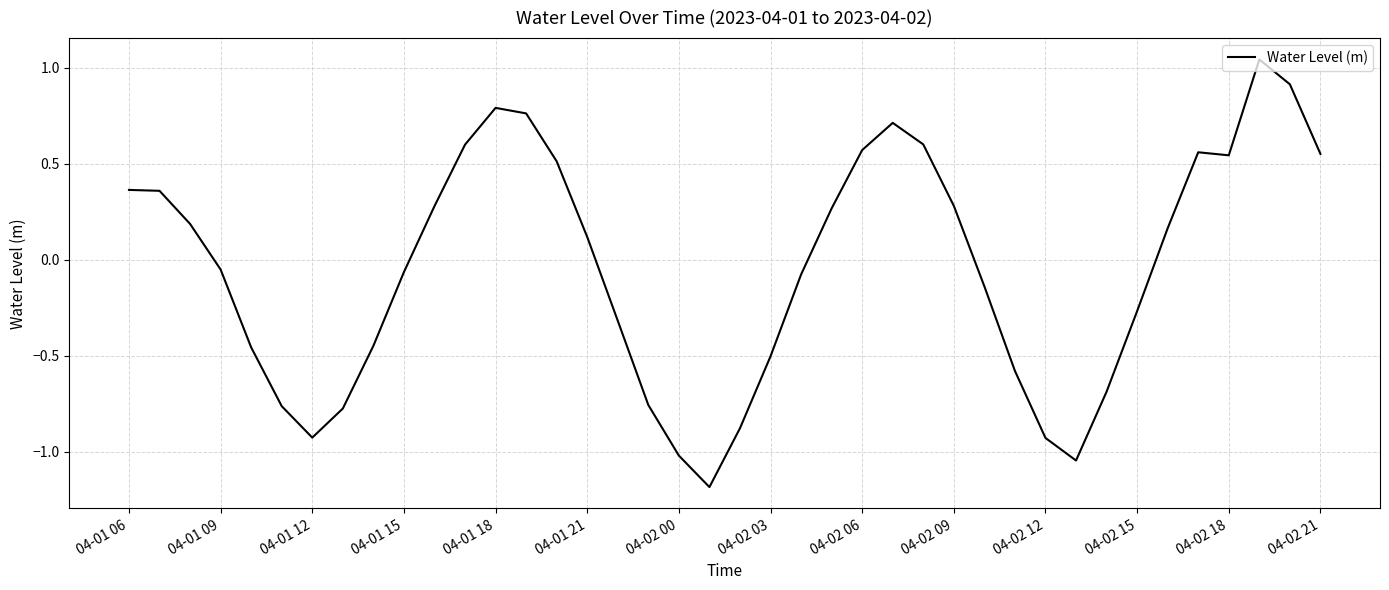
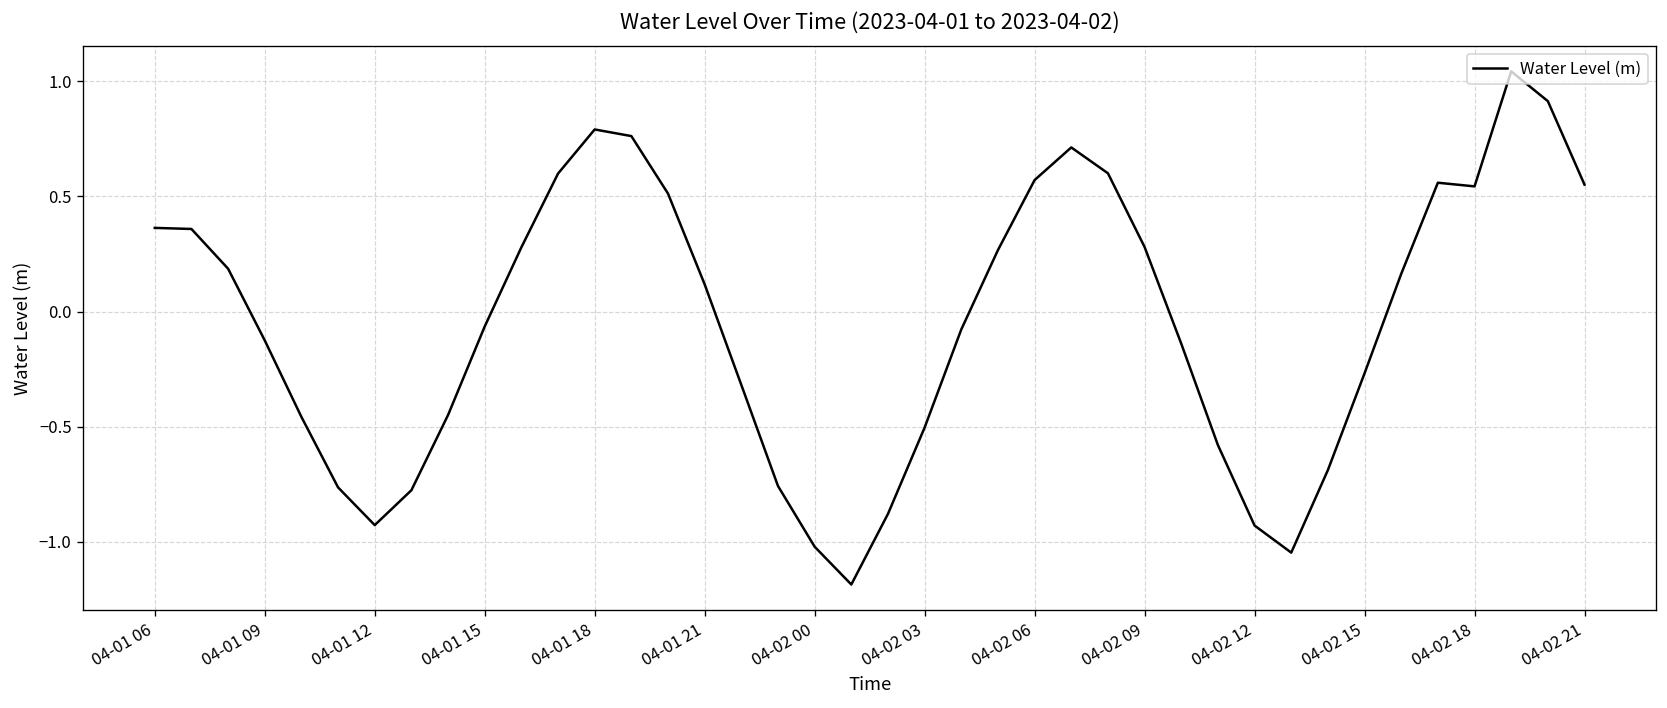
  {
    "04-01 06": 0.36,
-   "04-01 09": -0.05,
+   "04-01 09": -0.13,
    "04-01 12": -0.93,
    "04-01 15": -0.06,
    "04-01 18": 0.79,
    "04-01 21": 0.12,
    "04-02 00": -1.02,
    "04-02 03": -0.50,
    "04-02 06": 0.57,
    "04-02 09": 0.28,
    "04-02 12": -0.93,
    "04-02 15": -0.27,
    "04-02 18": 0.54,
    "04-02 21": 0.55
  }
